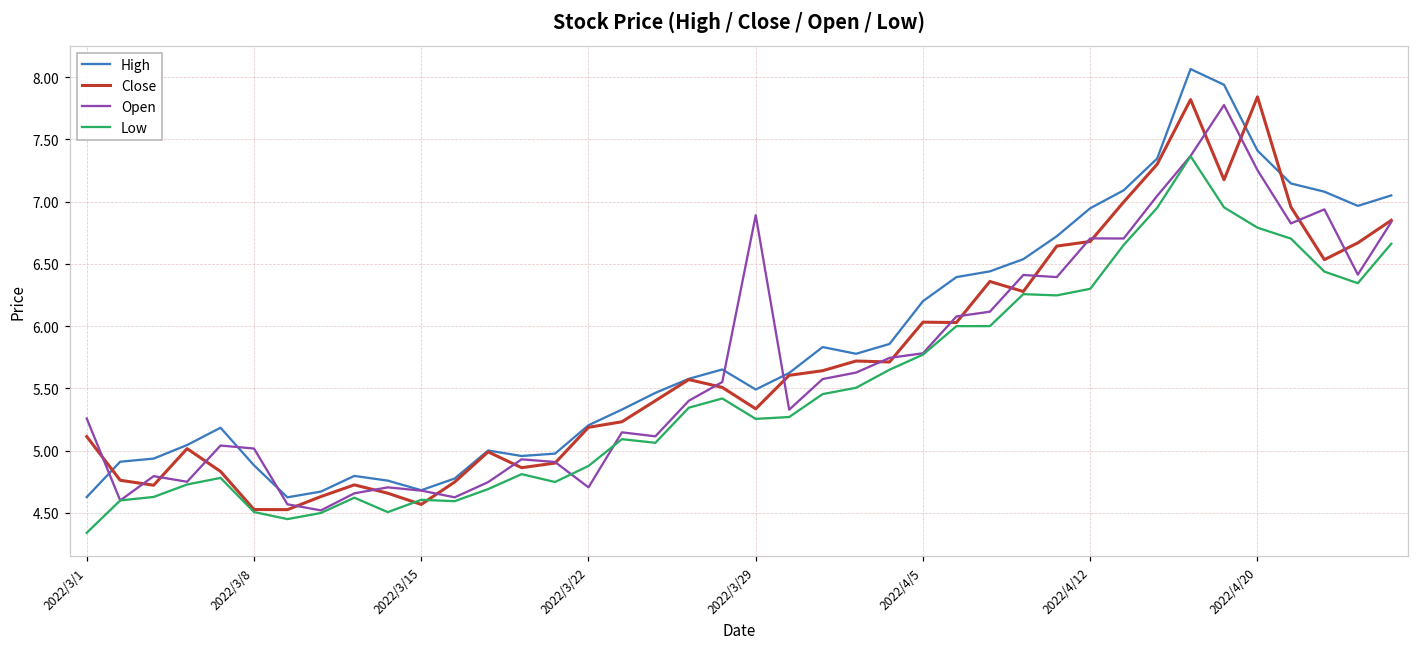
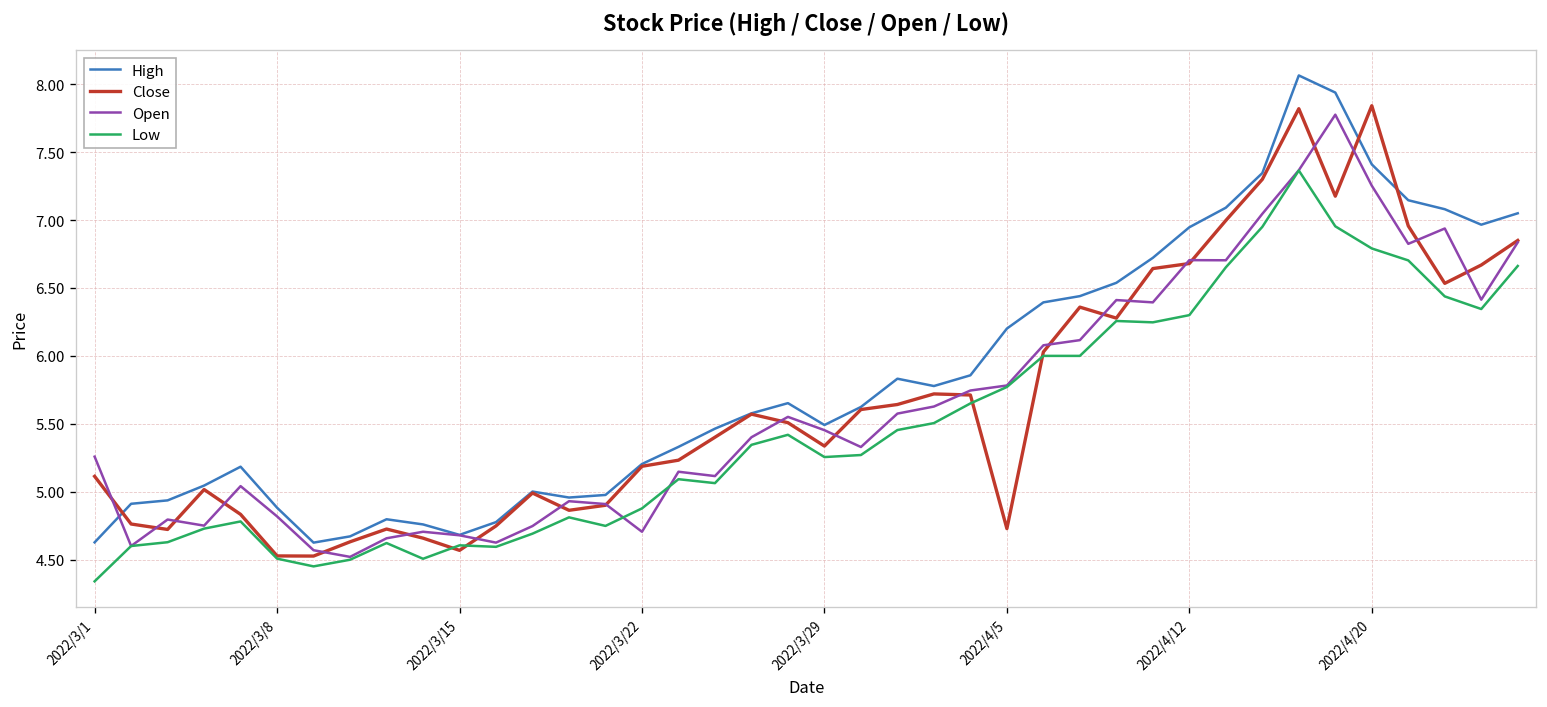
  {
    "High": {
      "2022/3/1": 4.63,
      "2022/3/8": 4.88,
      "2022/3/29": 5.49,
      "2022/4/5": 6.20,
      "2022/4/12": 6.95,
      "2022/4/20": 7.41
    },
    "Close": {
      "2022/3/1": 5.11,
      "2022/3/15": 4.57,
      "2022/3/29": 5.34,
-     "2022/4/5": 6.03,
+     "2022/4/5": 4.73,
      "2022/4/12": 6.68,
      "2022/4/20": 7.84
    },
    "Open": {
      "2022/3/1": 5.26,
-     "2022/3/8": 5.02,
+     "2022/3/8": 4.82,
      "2022/3/22": 4.71,
-     "2022/3/29": 6.89,
+     "2022/3/29": 5.45,
      "2022/4/12": 6.71,
      "2022/4/20": 7.25
    },
    "Low": {
      "2022/3/1": 4.34,
      "2022/3/15": 4.61,
      "2022/3/22": 4.88,
      "2022/3/29": 5.26,
      "2022/4/12": 6.30,
      "2022/4/20": 6.79
    }
  }
